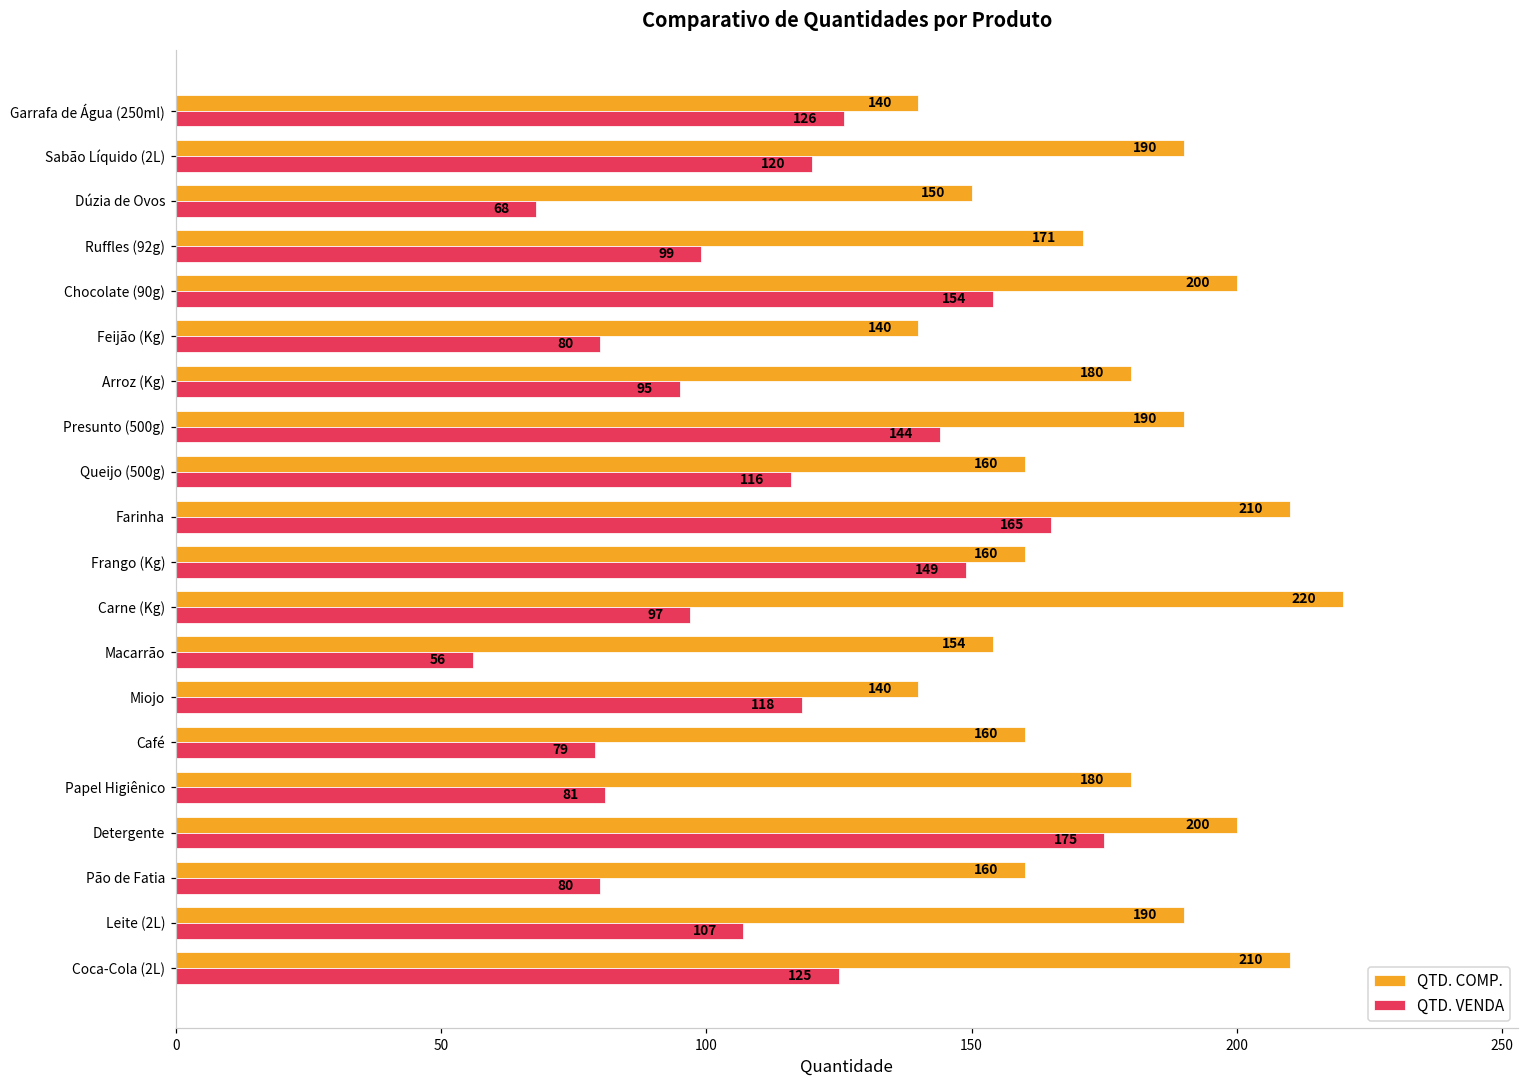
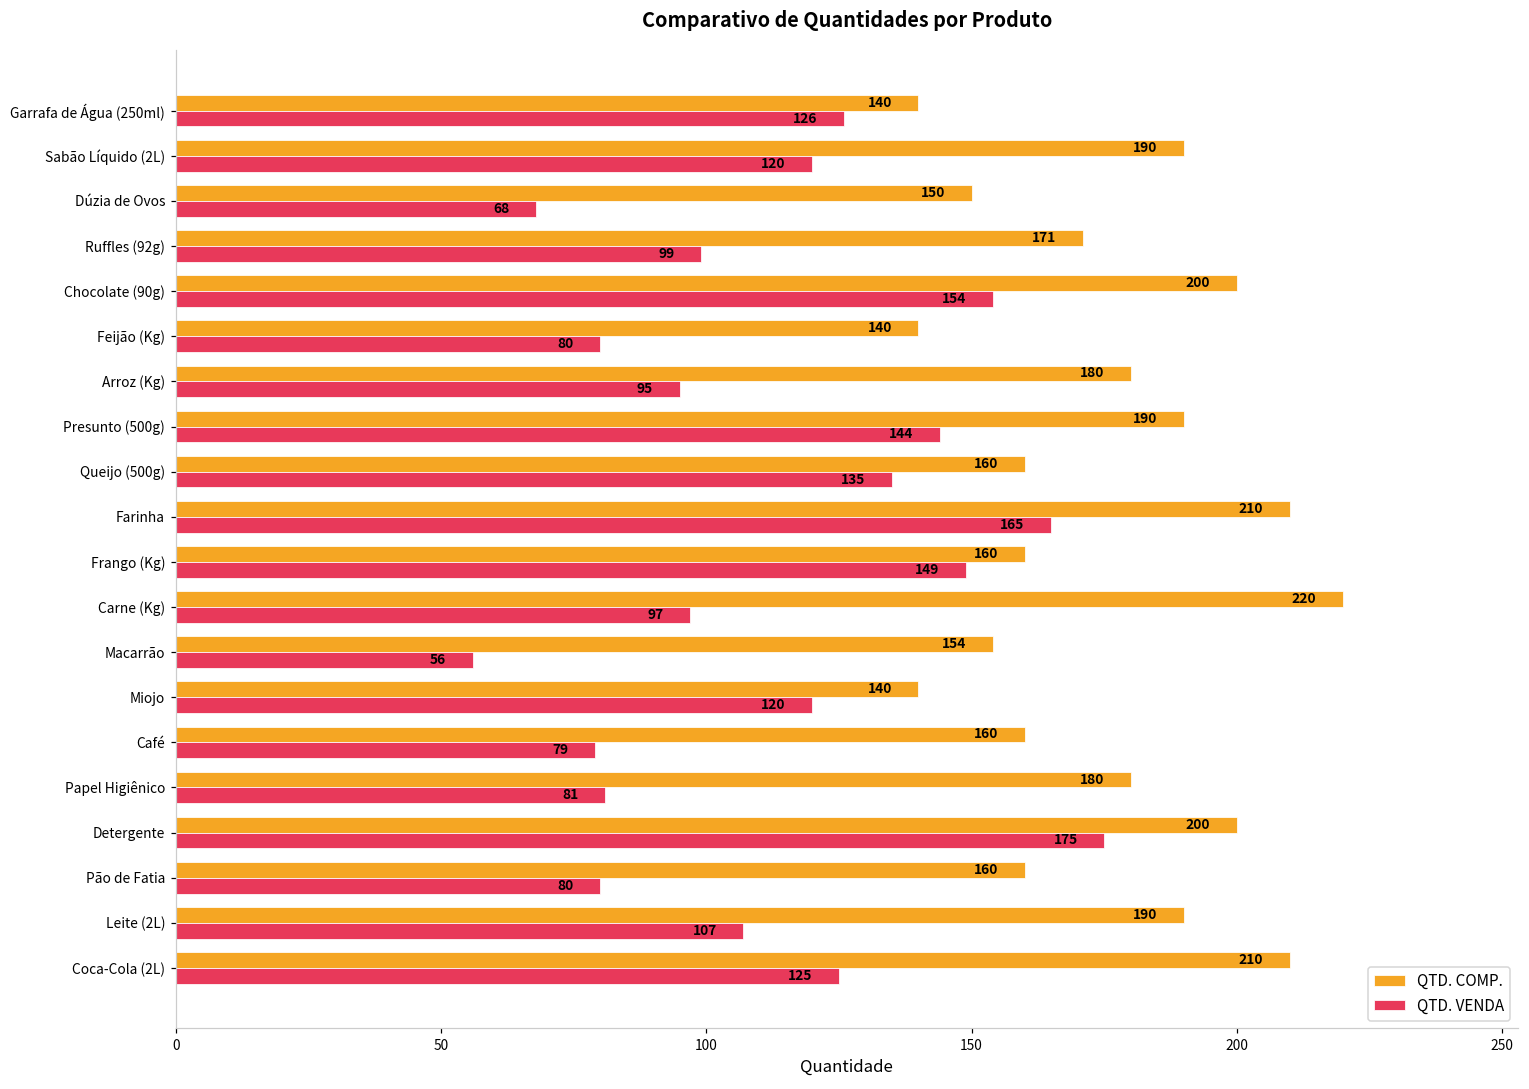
  {
    "QTD. COMP.": {
      "Garrafa de Água (250ml)": 140,
      "Sabão Líquido (2L)": 190,
      "Dúzia de Ovos": 150,
      "Ruffles (92g)": 171,
      "Chocolate (90g)": 200,
      "Feijão (Kg)": 140,
      "Arroz (Kg)": 180,
      "Presunto (500g)": 190,
      "Queijo (500g)": 160,
      "Farinha": 210,
      "Frango (Kg)": 160,
      "Carne (Kg)": 220,
      "Macarrão": 154,
      "Miojo": 140,
      "Café": 160,
      "Papel Higiênico": 180,
      "Detergente": 200,
      "Pão de Fatia": 160,
      "Leite (2L)": 190,
      "Coca-Cola (2L)": 210
    },
    "QTD. VENDA": {
      "Garrafa de Água (250ml)": 126,
      "Sabão Líquido (2L)": 120,
      "Dúzia de Ovos": 68,
      "Ruffles (92g)": 99,
      "Chocolate (90g)": 154,
      "Feijão (Kg)": 80,
      "Arroz (Kg)": 95,
      "Presunto (500g)": 144,
-     "Queijo (500g)": 116,
+     "Queijo (500g)": 135,
      "Farinha": 165,
      "Frango (Kg)": 149,
      "Carne (Kg)": 97,
      "Macarrão": 56,
-     "Miojo": 118,
+     "Miojo": 120,
      "Café": 79,
      "Papel Higiênico": 81,
      "Detergente": 175,
      "Pão de Fatia": 80,
      "Leite (2L)": 107,
      "Coca-Cola (2L)": 125
    }
  }
